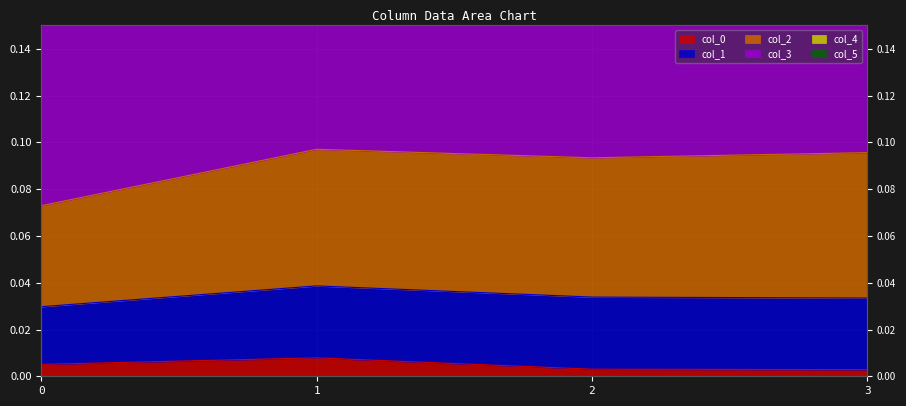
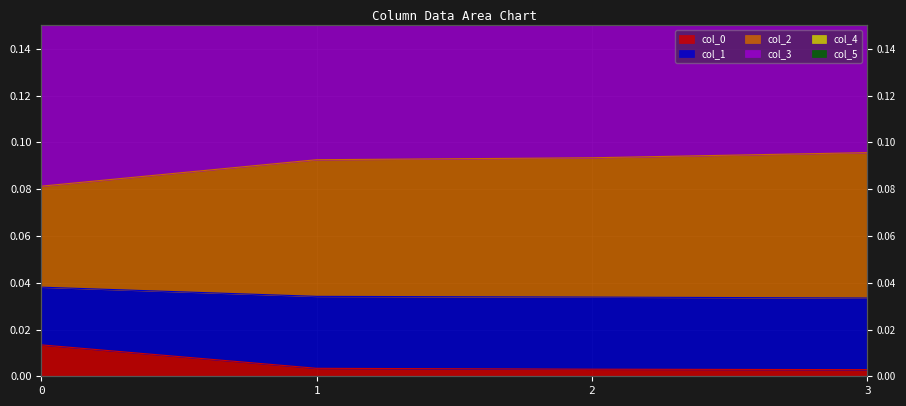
  {
    "col_0": {
-     "0": 0.005,
-     "1": 0.008,
+     "0": 0.013,
+     "1": 0.003,
      "2": 0.003,
      "3": 0.003
    },
    "col_1": {
      "0": 0.025,
      "1": 0.031,
      "2": 0.031,
      "3": 0.031
    },
    "col_2": {
      "0": 0.043,
      "1": 0.058,
      "2": 0.060,
      "3": 0.062
    }
  }
